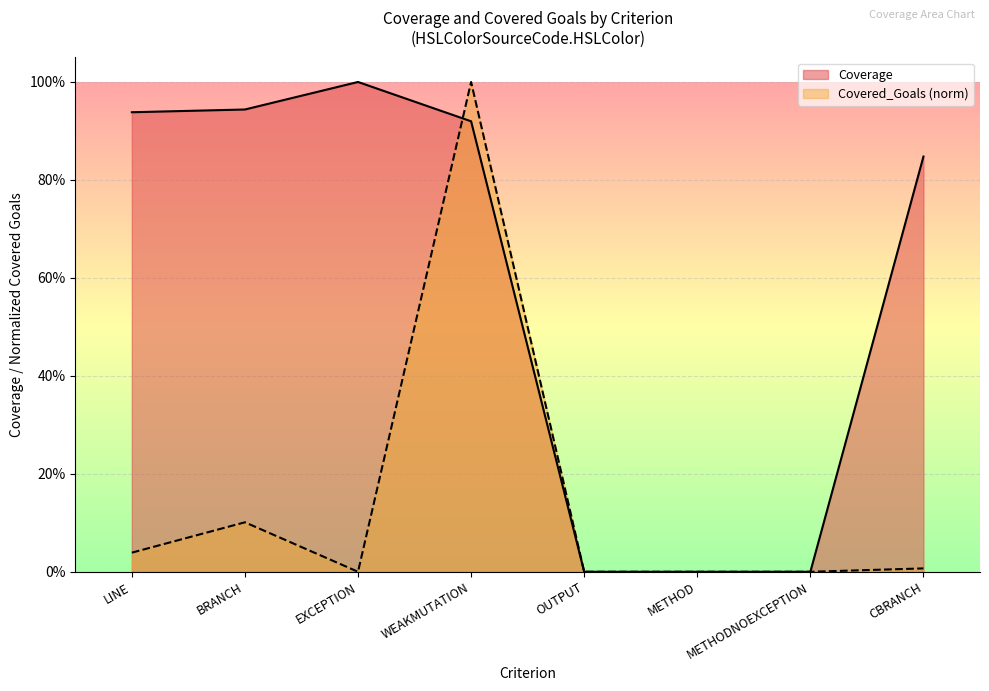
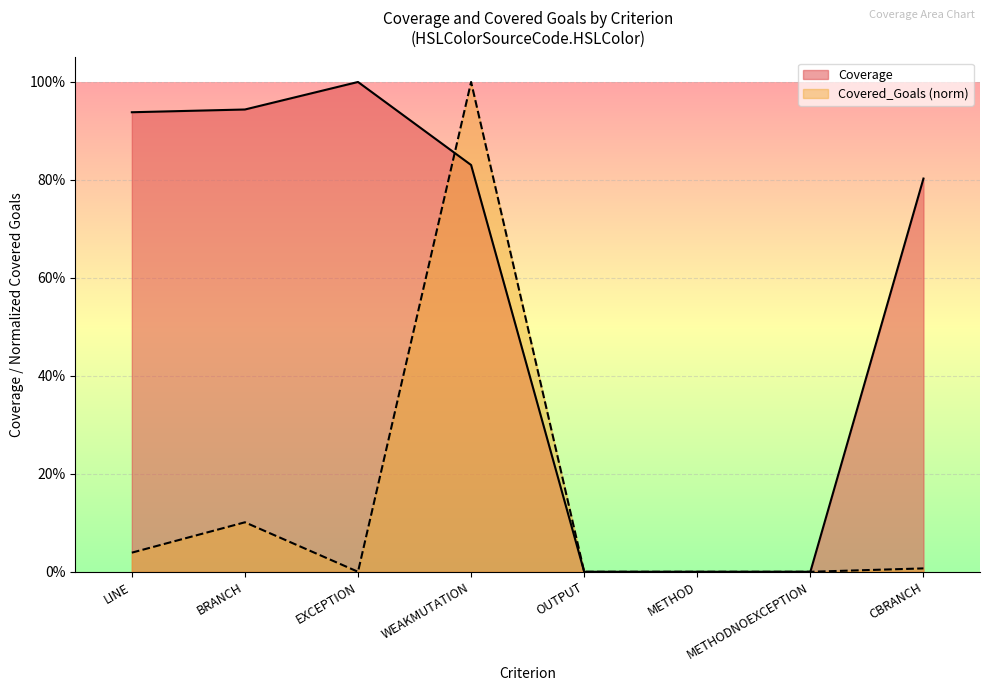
  {
    "Coverage": {
      "LINE": "94%",
      "BRANCH": "94%",
      "EXCEPTION": "100%",
-     "WEAKMUTATION": "92%",
-     "CBRANCH": "85%"
+     "WEAKMUTATION": "83%",
+     "CBRANCH": "80%"
    },
    "Covered_Goals (norm)": {
      "LINE": "4%",
      "BRANCH": "10%",
      "EXCEPTION": "0%",
      "WEAKMUTATION": "100%",
      "CBRANCH": "1%"
    }
  }
